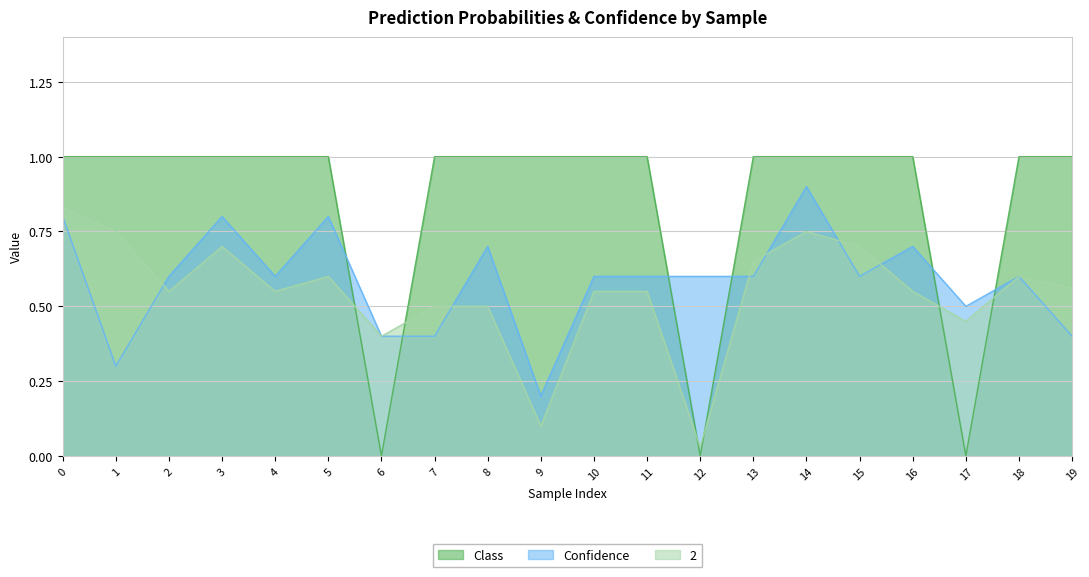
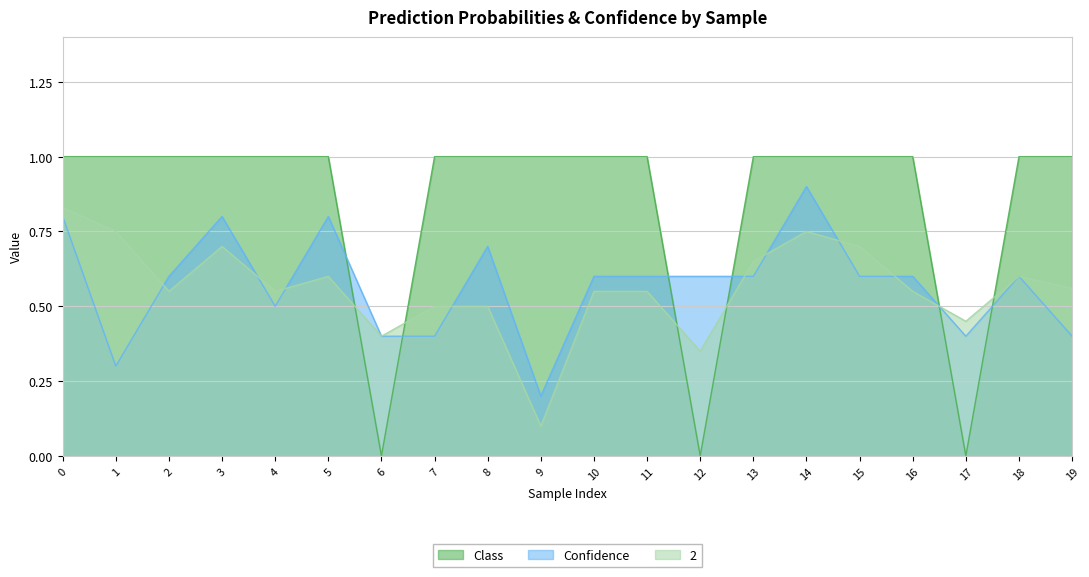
  {
    "Class": {
      "0": 1.00,
      "1": 1.00,
      "2": 1.00,
      "3": 1.00,
      "4": 1.00,
      "5": 1.00,
      "6": 0.00,
      "7": 1.00,
      "8": 1.00,
      "9": 1.00,
      "10": 1.00,
      "11": 1.00,
      "12": 0.00,
      "13": 1.00,
      "14": 1.00,
      "15": 1.00,
      "16": 1.00,
      "17": 0.00,
      "18": 1.00,
      "19": 1.00
    },
    "Confidence": {
      "0": 0.8,
      "1": 0.3,
      "2": 0.6,
      "3": 0.8,
-     "4": 0.6,
+     "4": 0.5,
      "5": 0.8,
      "7": 0.4,
      "8": 0.7,
      "9": 0.2,
      "10": 0.6,
      "11": 0.6,
      "12": 0.6,
      "13": 0.6,
      "14": 0.9,
      "15": 0.6,
-     "16": 0.7,
-     "17": 0.5,
+     "16": 0.6,
+     "17": 0.4,
      "19": 0.4
    },
    "2": {
      "0": 0.83,
      "1": 0.75,
      "2": 0.55,
      "3": 0.70,
      "4": 0.55,
      "5": 0.60,
      "7": 0.50,
      "8": 0.50,
      "9": 0.10,
      "10": 0.55,
      "11": 0.55,
-     "12": 0.03,
+     "12": 0.35,
      "13": 0.65,
      "14": 0.75,
      "15": 0.70,
      "16": 0.55,
      "17": 0.45,
      "19": 0.56
    }
  }
